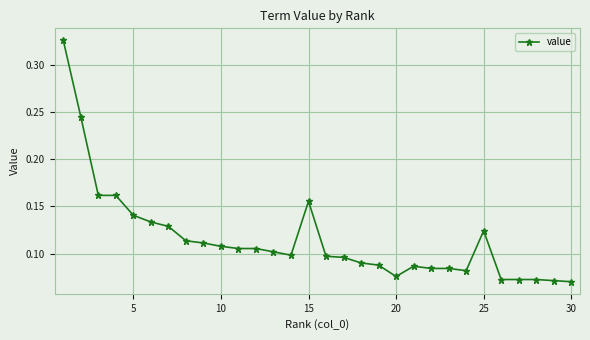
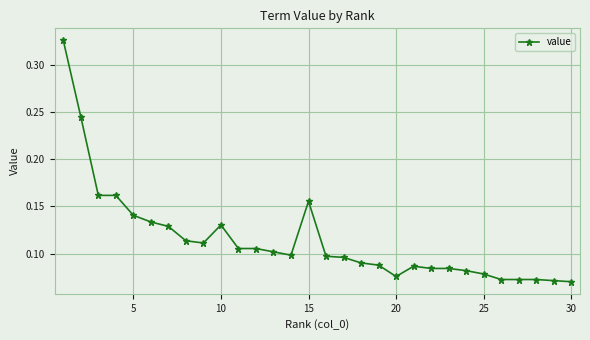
  {
    "5": 0.14,
-   "10": 0.11,
+   "10": 0.13,
    "15": 0.16,
    "20": 0.08,
-   "25": 0.12,
+   "25": 0.08,
    "30": 0.07
  }
